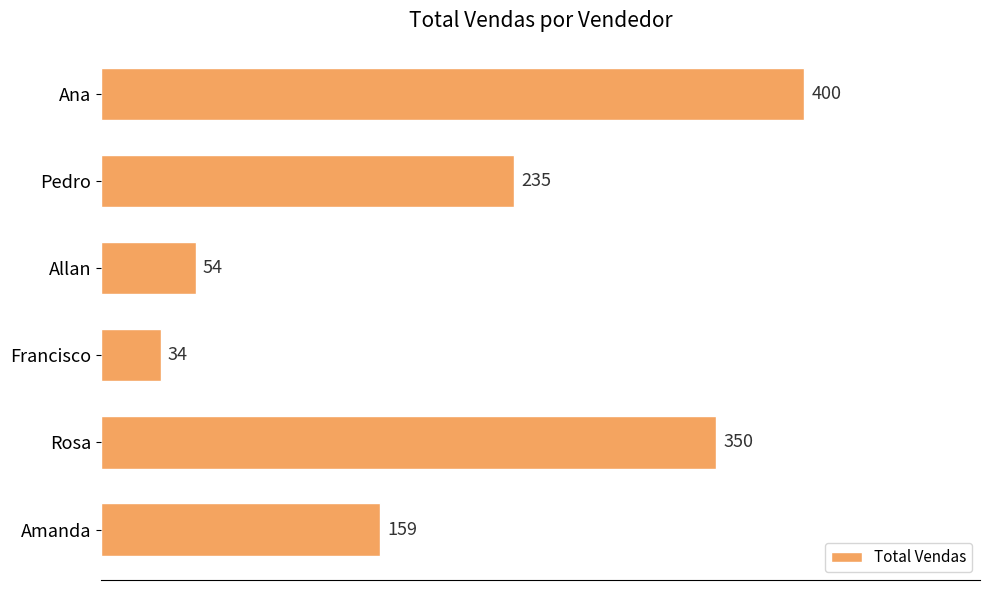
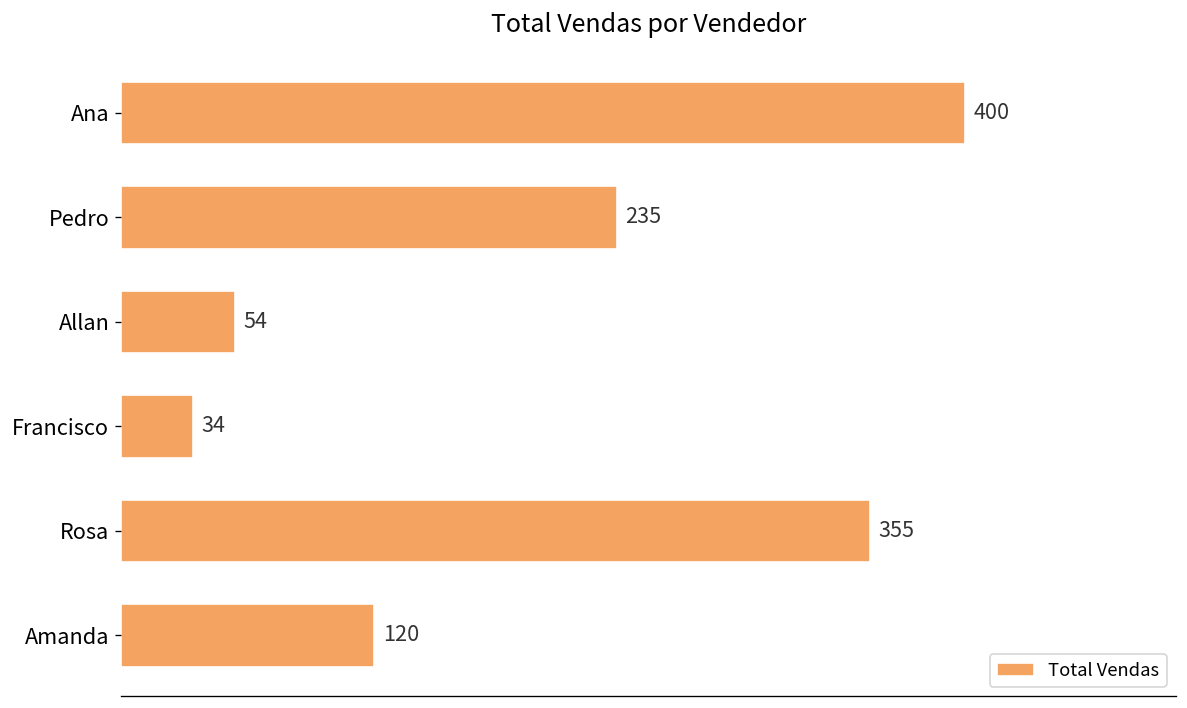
  {
    "Ana": 400,
    "Pedro": 235,
    "Allan": 54,
    "Francisco": 34,
-   "Rosa": 350,
-   "Amanda": 159
+   "Rosa": 355,
+   "Amanda": 120
  }
